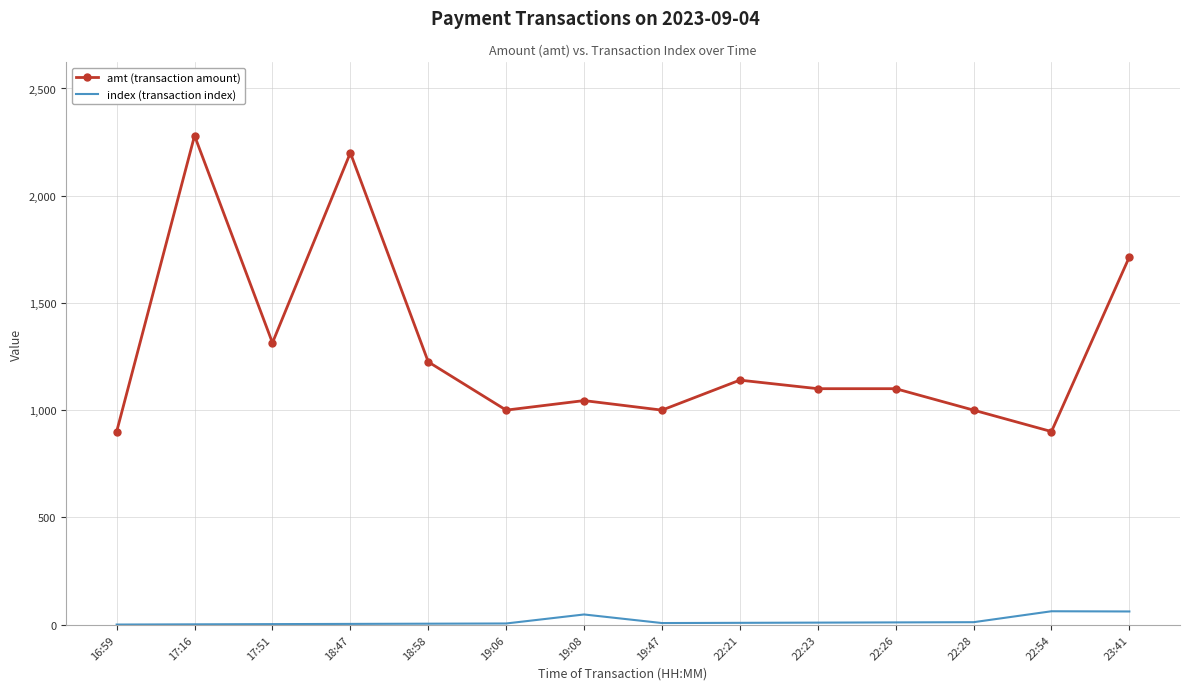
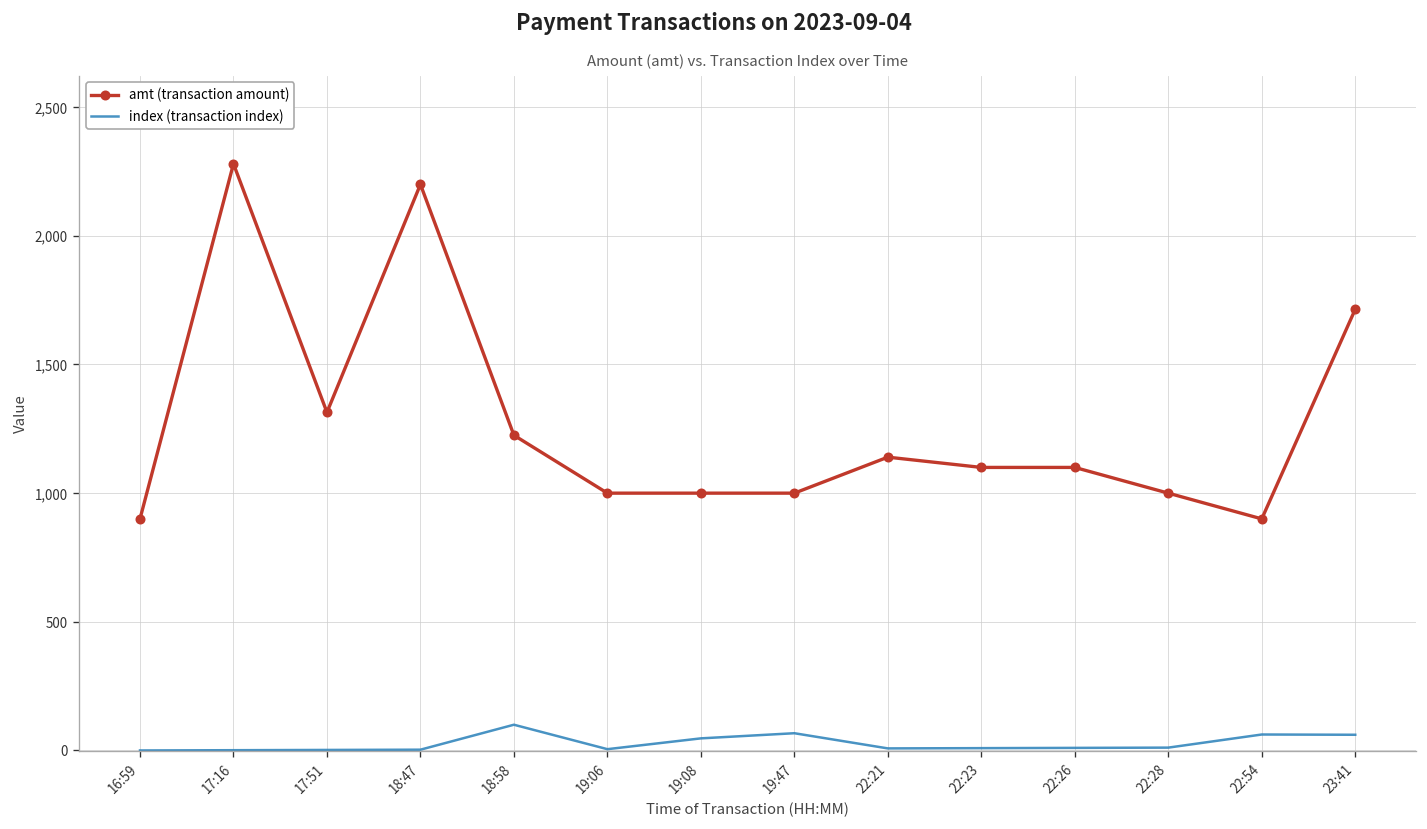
  {
    "amt (transaction amount)": {
      "16:59": "900",
      "17:16": "2,280",
      "17:51": "1,310",
      "18:47": "2,200",
      "18:58": "1,230",
      "19:06": "1,000",
-     "19:08": "1,040",
+     "19:08": "1,000",
      "19:47": "1,000",
      "22:21": "1,140",
      "22:23": "1,100",
      "22:26": "1,100",
      "22:28": "1,000",
      "22:54": "900",
      "23:41": "1,710"
    },
    "index (transaction index)": {
      "16:59": "0",
      "17:16": "0",
      "17:51": "0",
      "18:47": "0",
-     "18:58": "0",
+     "18:58": "100",
      "19:06": "10",
      "19:08": "50",
-     "19:47": "10",
+     "19:47": "70",
      "22:21": "10",
      "22:23": "10",
      "22:26": "10",
      "22:28": "10",
      "22:54": "60",
      "23:41": "60"
    }
  }
